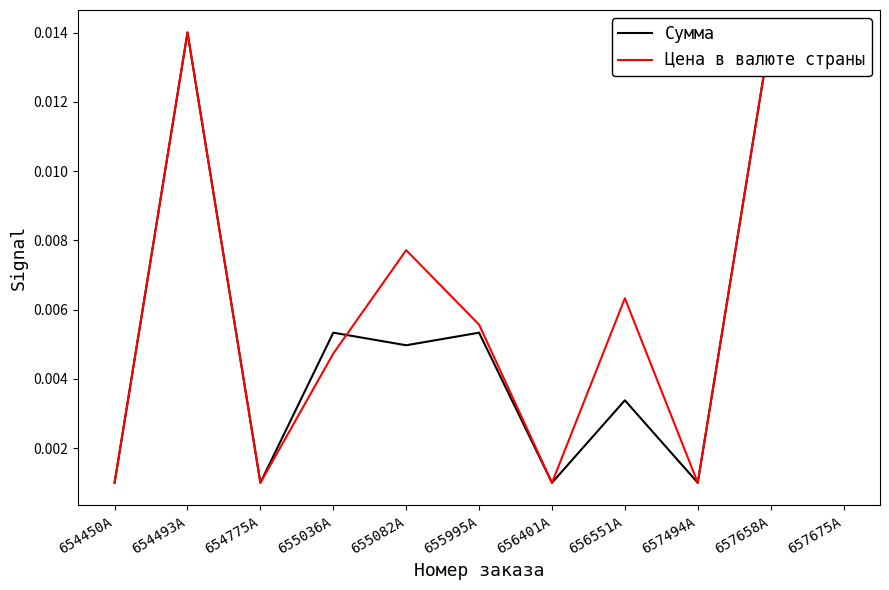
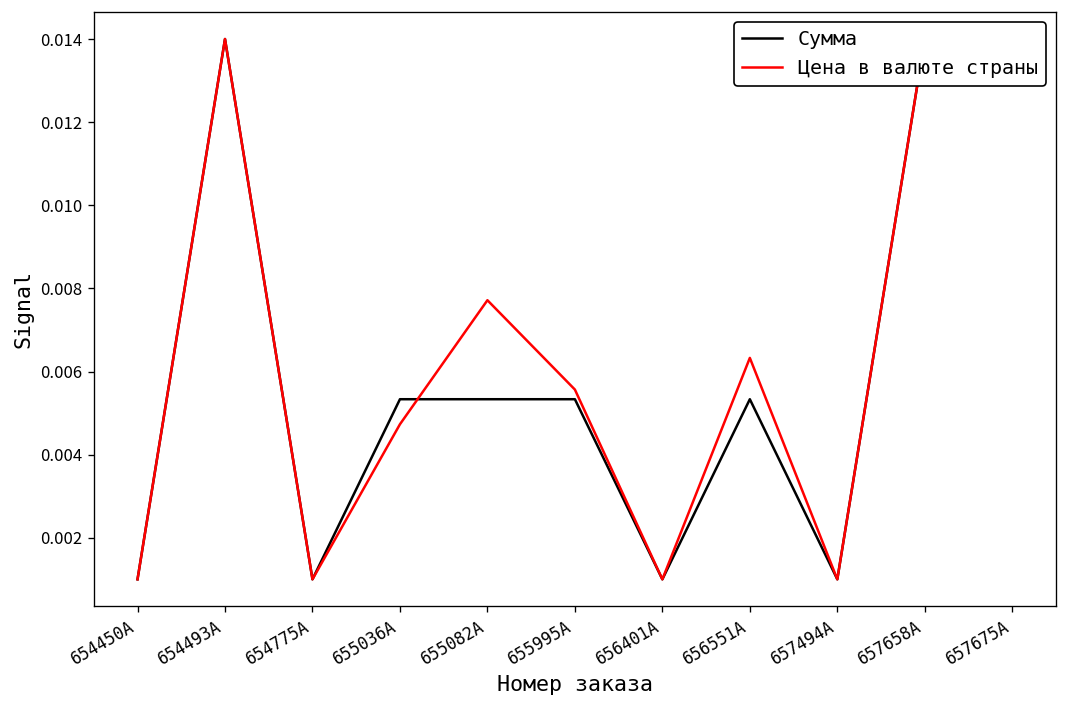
  {
    "Сумма": {
      "655036A": 0.0053,
-     "655082A": 0.0050,
+     "655082A": 0.0053,
      "655995A": 0.0053,
-     "656551A": 0.0034
+     "656551A": 0.0053
    },
    "Цена в валюте страны": {
      "655036A": 0.0047,
      "655082A": 0.0077,
      "655995A": 0.0056,
      "656551A": 0.0063
    }
  }
